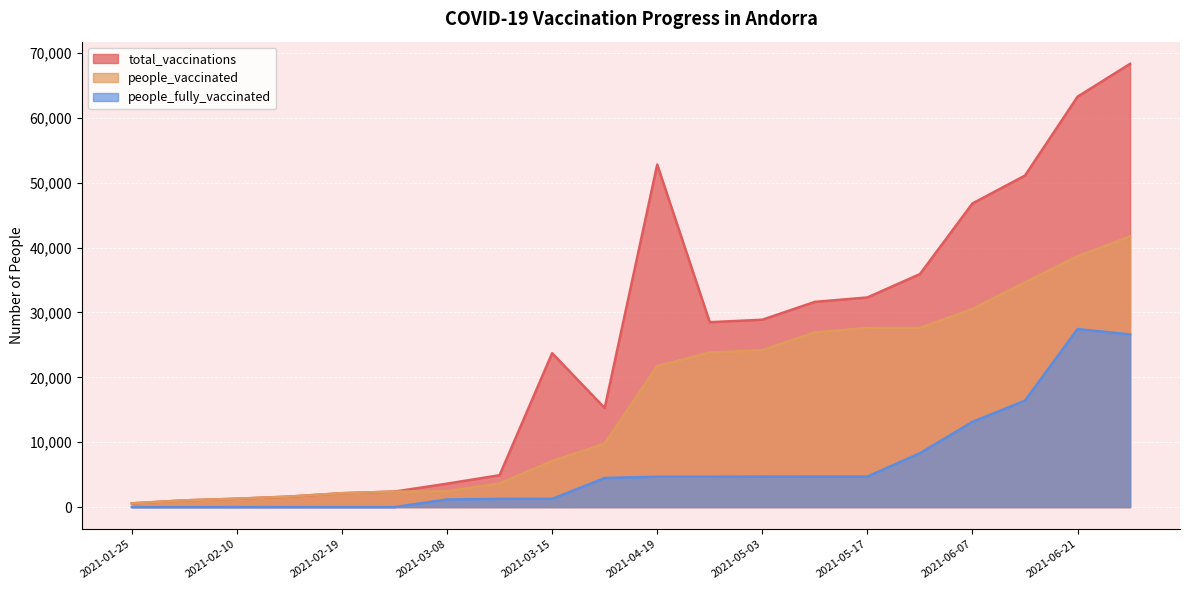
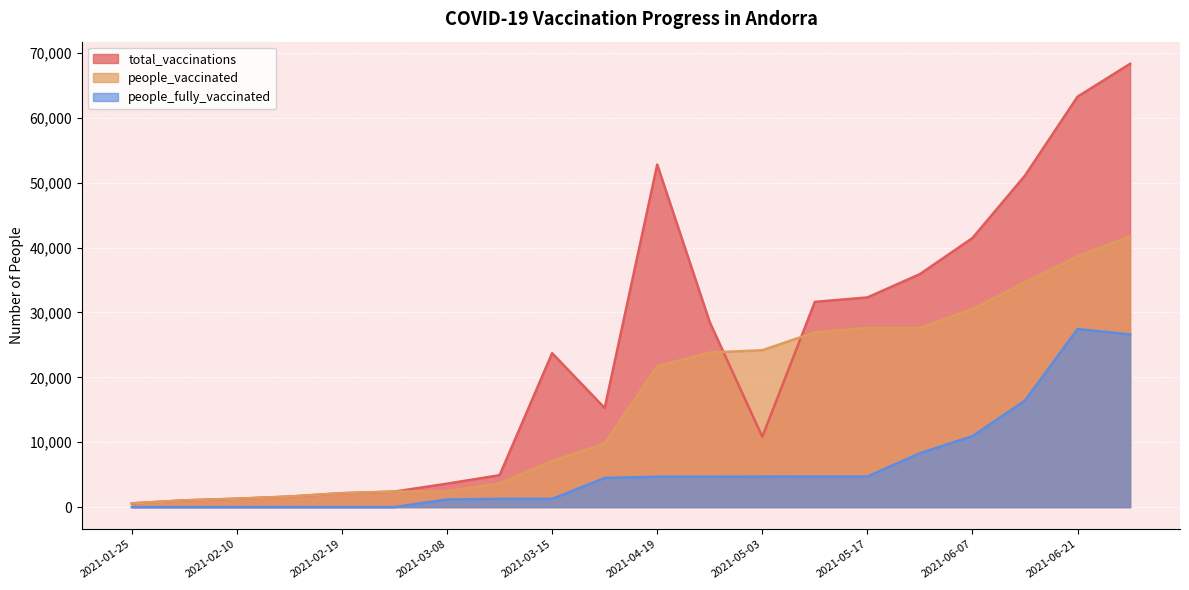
  {
    "total_vaccinations": {
      "2021-03-08": "4,000",
      "2021-03-15": "24,000",
      "2021-04-19": "53,000",
-     "2021-05-03": "29,000",
+     "2021-05-03": "11,000",
      "2021-05-17": "32,000",
-     "2021-06-07": "47,000",
+     "2021-06-07": "41,000",
      "2021-06-21": "63,000"
    },
    "people_vaccinated": {
      "2021-03-08": "2,000",
      "2021-03-15": "7,000",
      "2021-04-19": "22,000",
      "2021-05-03": "24,000",
      "2021-05-17": "28,000",
      "2021-06-07": "31,000",
      "2021-06-21": "39,000"
    },
    "people_fully_vaccinated": {
      "2021-01-25": "0",
      "2021-02-10": "0",
      "2021-02-19": "0",
      "2021-03-08": "1,000",
      "2021-03-15": "1,000",
      "2021-04-19": "5,000",
      "2021-05-03": "5,000",
      "2021-05-17": "5,000",
-     "2021-06-07": "13,000",
+     "2021-06-07": "11,000",
      "2021-06-21": "27,000"
    }
  }
